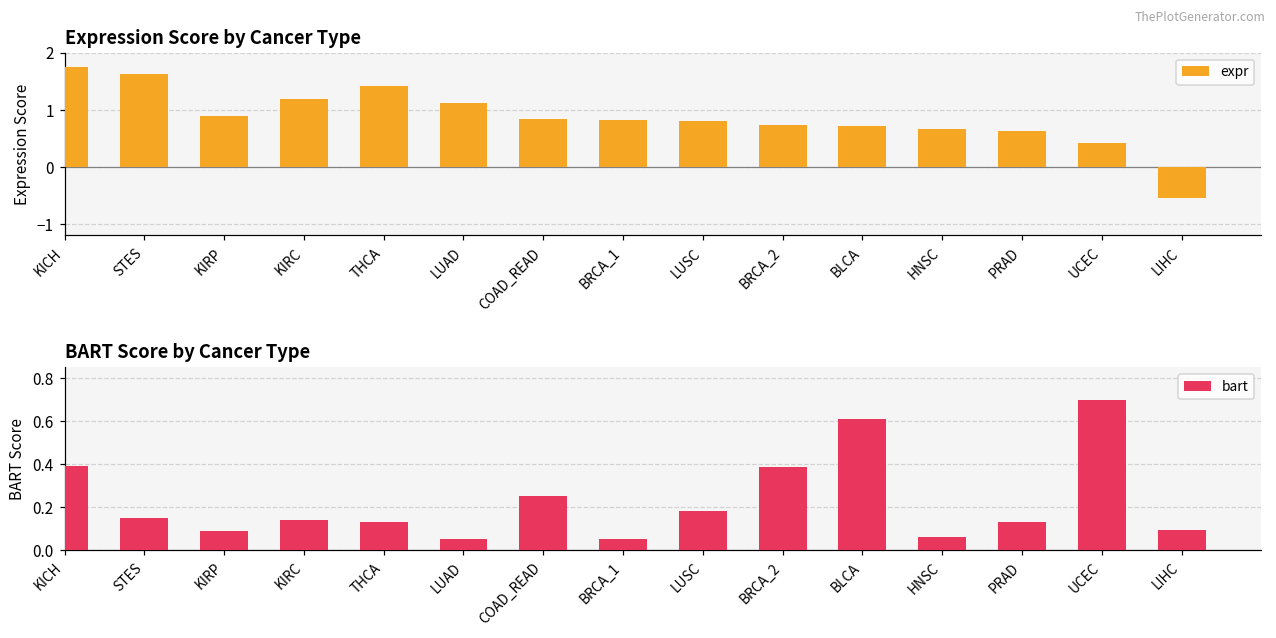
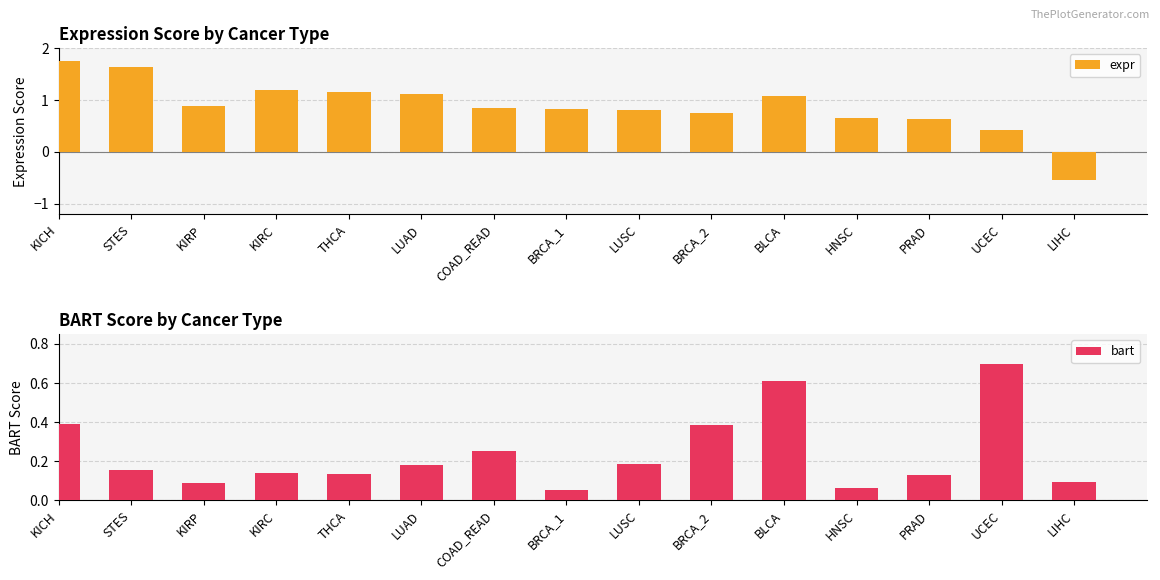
  {
    "Expression Score by Cancer Type": {
      "KICH": 1.8,
      "STES": 1.6,
      "KIRP": 0.9,
      "KIRC": 1.2,
-     "THCA": 1.4,
+     "THCA": 1.2,
      "LUAD": 1.1,
      "COAD_READ": 0.8,
      "BRCA_1": 0.8,
      "LUSC": 0.8,
      "BRCA_2": 0.7,
-     "BLCA": 0.7,
+     "BLCA": 1.1,
      "HNSC": 0.7,
      "PRAD": 0.6,
      "UCEC": 0.4,
      "LIHC": -0.5
    },
    "BART Score by Cancer Type": {
      "KICH": 0.39,
      "STES": 0.15,
      "KIRP": 0.09,
      "KIRC": 0.14,
      "THCA": 0.13,
-     "LUAD": 0.05,
+     "LUAD": 0.18,
      "COAD_READ": 0.25,
      "BRCA_1": 0.05,
      "LUSC": 0.18,
      "BRCA_2": 0.39,
      "BLCA": 0.61,
      "HNSC": 0.06,
      "PRAD": 0.13,
      "UCEC": 0.70,
      "LIHC": 0.10
    }
  }
